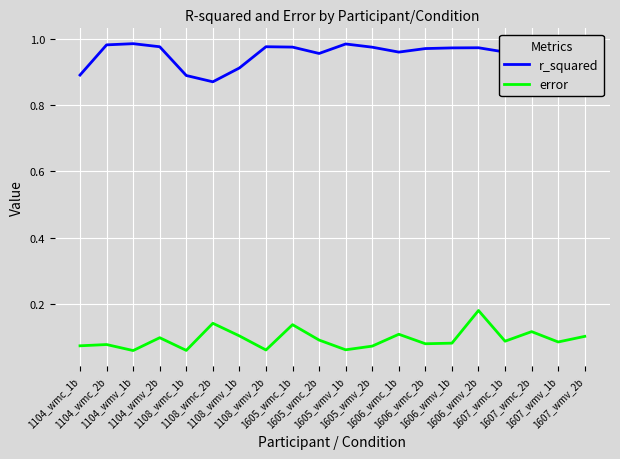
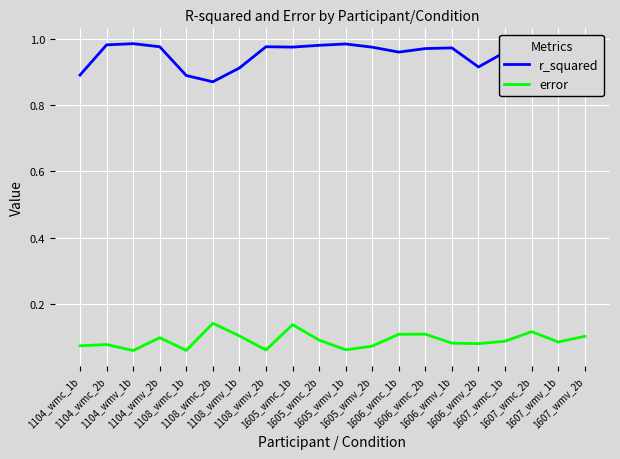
  {
    "r_squared": {
      "1104_wmc_1b": 0.89,
      "1104_wmc_2b": 0.98,
      "1104_wmv_1b": 0.98,
      "1104_wmv_2b": 0.98,
      "1108_wmc_1b": 0.89,
      "1108_wmc_2b": 0.87,
      "1108_wmv_1b": 0.91,
      "1108_wmv_2b": 0.98,
      "1605_wmc_1b": 0.97,
-     "1605_wmc_2b": 0.96,
+     "1605_wmc_2b": 0.98,
      "1605_wmv_1b": 0.98,
      "1605_wmv_2b": 0.97,
      "1606_wmc_1b": 0.96,
      "1606_wmc_2b": 0.97,
      "1606_wmv_1b": 0.97,
-     "1606_wmv_2b": 0.97
+     "1606_wmv_2b": 0.91
    },
    "error": {
      "1104_wmc_1b": 0.07,
      "1104_wmc_2b": 0.08,
      "1104_wmv_1b": 0.06,
      "1104_wmv_2b": 0.10,
      "1108_wmc_1b": 0.06,
      "1108_wmc_2b": 0.14,
      "1108_wmv_1b": 0.10,
      "1108_wmv_2b": 0.06,
      "1605_wmc_1b": 0.14,
      "1605_wmc_2b": 0.09,
      "1605_wmv_1b": 0.06,
      "1605_wmv_2b": 0.07,
      "1606_wmc_1b": 0.11,
-     "1606_wmc_2b": 0.08,
+     "1606_wmc_2b": 0.11,
      "1606_wmv_1b": 0.08,
-     "1606_wmv_2b": 0.18,
+     "1606_wmv_2b": 0.08,
      "1607_wmc_1b": 0.09,
      "1607_wmc_2b": 0.12,
      "1607_wmv_1b": 0.09,
      "1607_wmv_2b": 0.10
    }
  }
